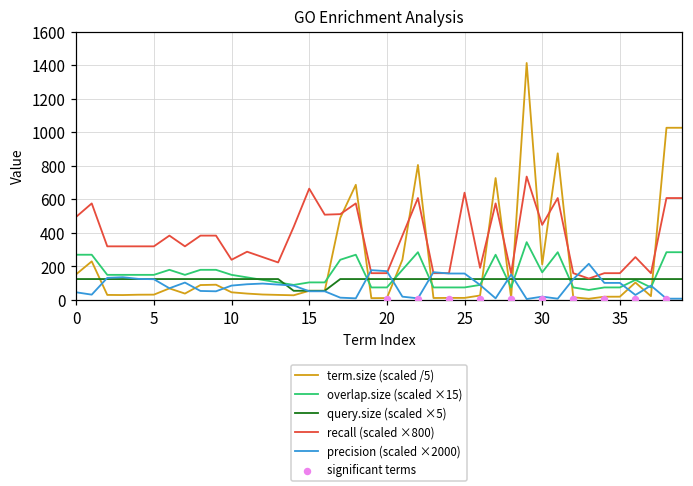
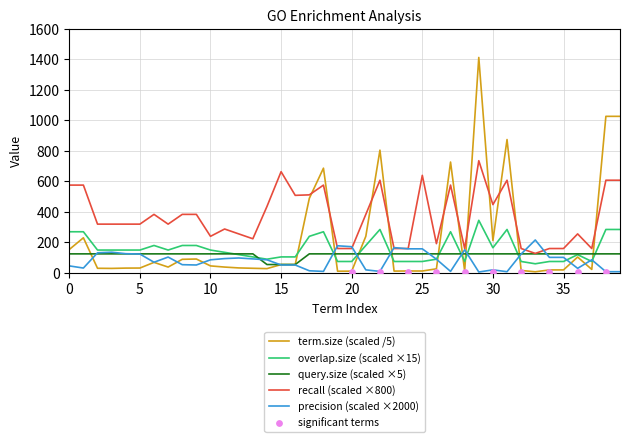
  {
    "term.size (scaled /5)": {
      "0": 150,
      "5": 30,
      "10": 50,
      "25": 10,
      "30": 210,
      "35": 20
    },
    "overlap.size (scaled ×15)": {
      "0": 270,
      "5": 150,
      "10": 150,
      "15": 110,
      "20": 80,
      "25": 80,
      "30": 170,
      "35": 80
    },
    "query.size (scaled ×5)": {
      "0": 130,
      "10": 130,
      "20": 130,
      "25": 130,
      "30": 130,
      "35": 130
    },
    "recall (scaled ×800)": {
-     "0": 500,
+     "0": 580,
      "5": 320,
      "10": 240,
      "15": 660,
      "25": 640,
      "30": 450,
      "35": 160
    },
    "precision (scaled ×2000)": {
      "0": 50,
      "10": 90,
      "25": 160,
      "35": 100
    }
  }
